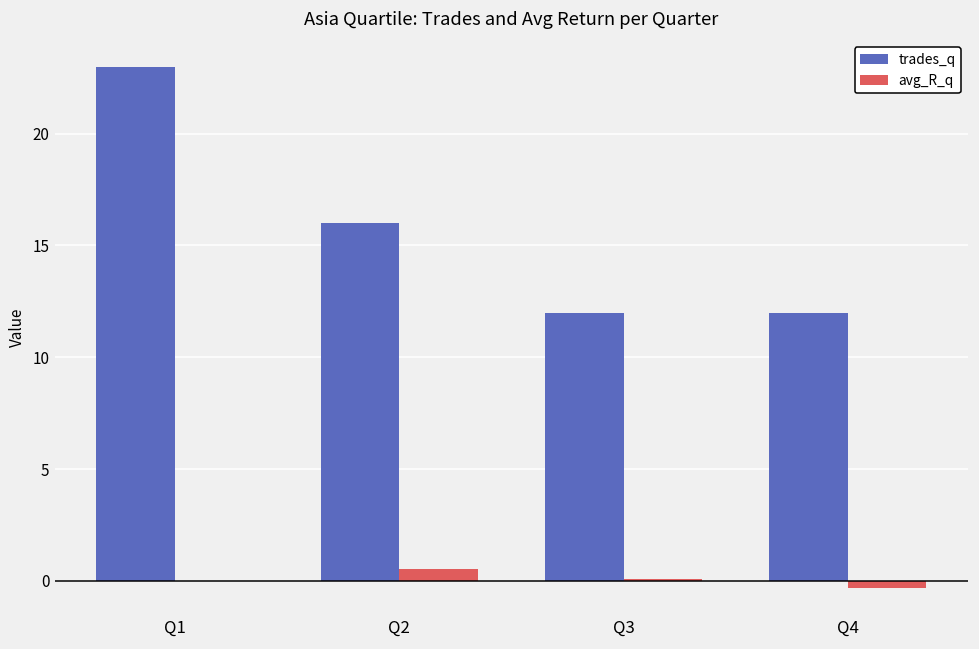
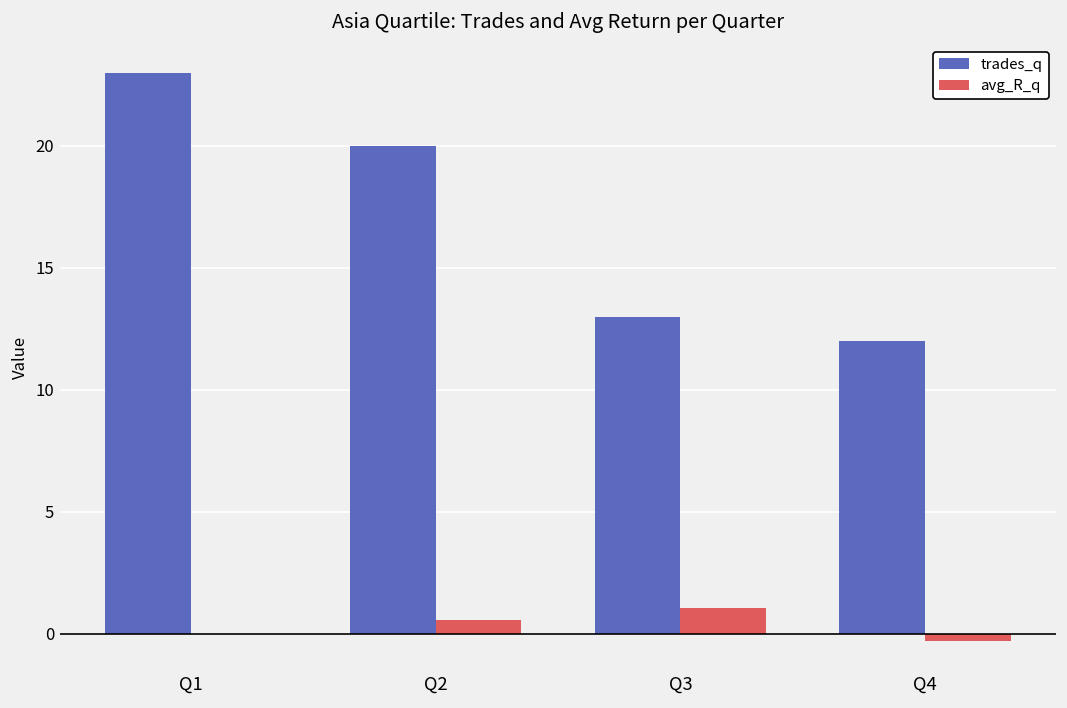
  {
    "trades_q": {
      "Q1": 23,
-     "Q2": 16,
-     "Q3": 12,
+     "Q2": 20,
+     "Q3": 13,
      "Q4": 12
    },
    "avg_R_q": {
      "Q2": 0.5,
-     "Q3": 0.1,
+     "Q3": 1.1,
      "Q4": -0.3
    }
  }
